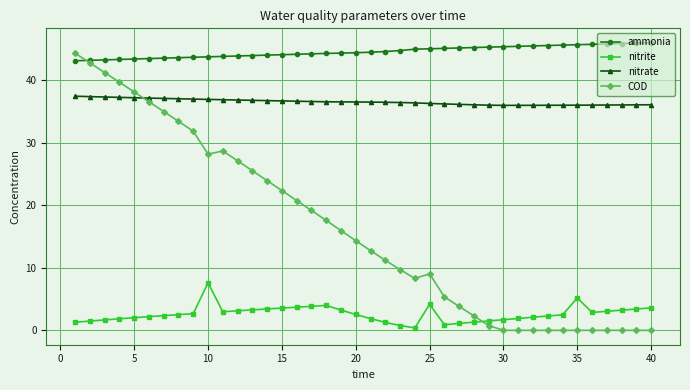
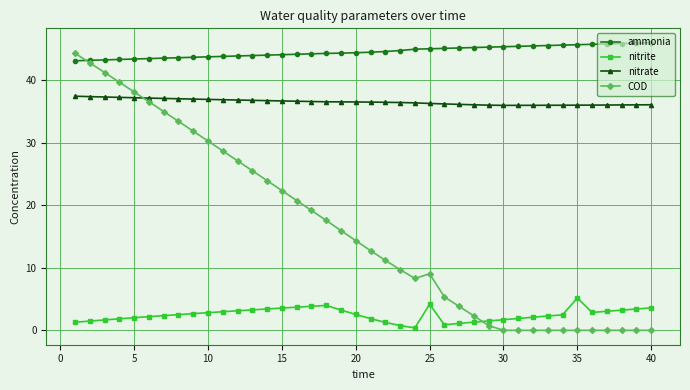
  {
    "nitrite": {
      "5": 2,
-     "10": 8,
+     "10": 3,
      "15": 4,
      "20": 3,
      "25": 4,
      "30": 2,
      "35": 5,
      "40": 4
    },
    "COD": {
      "5": 38,
-     "10": 28,
+     "10": 30,
      "15": 22,
      "20": 14,
      "25": 9,
      "30": 0,
      "35": 0,
      "40": 0
    }
  }
